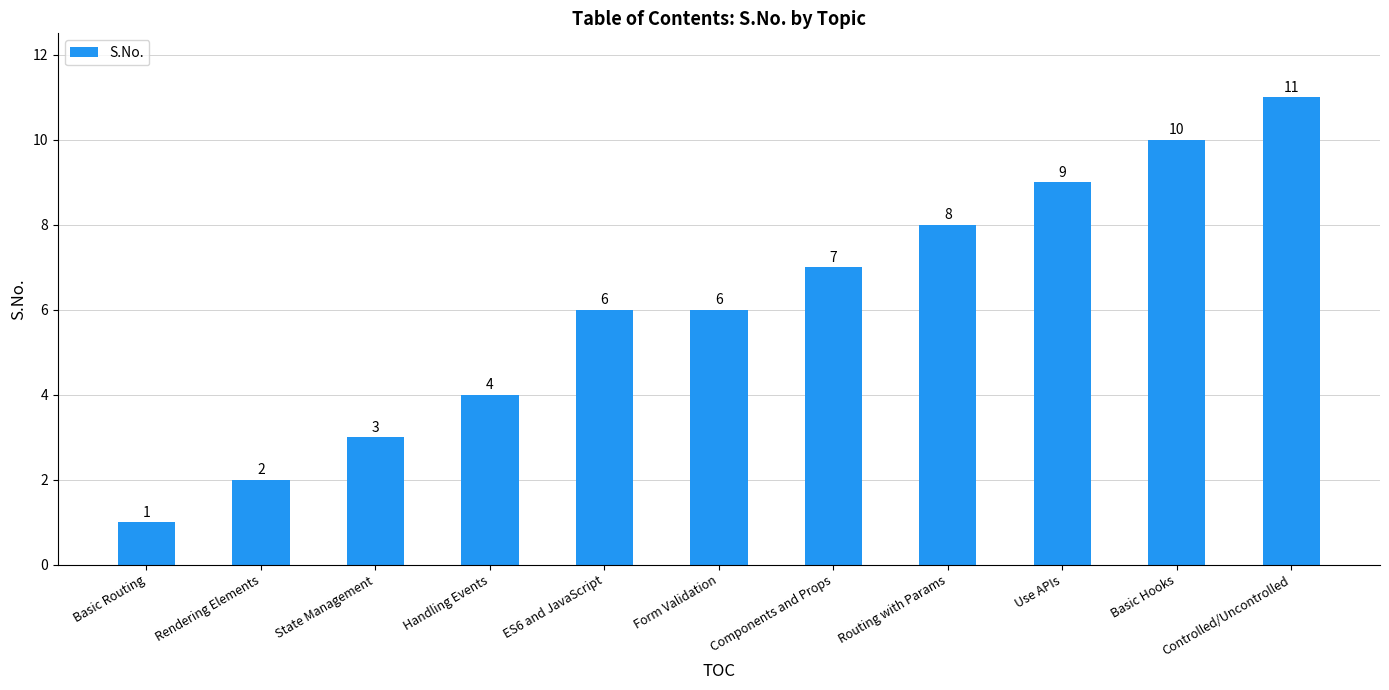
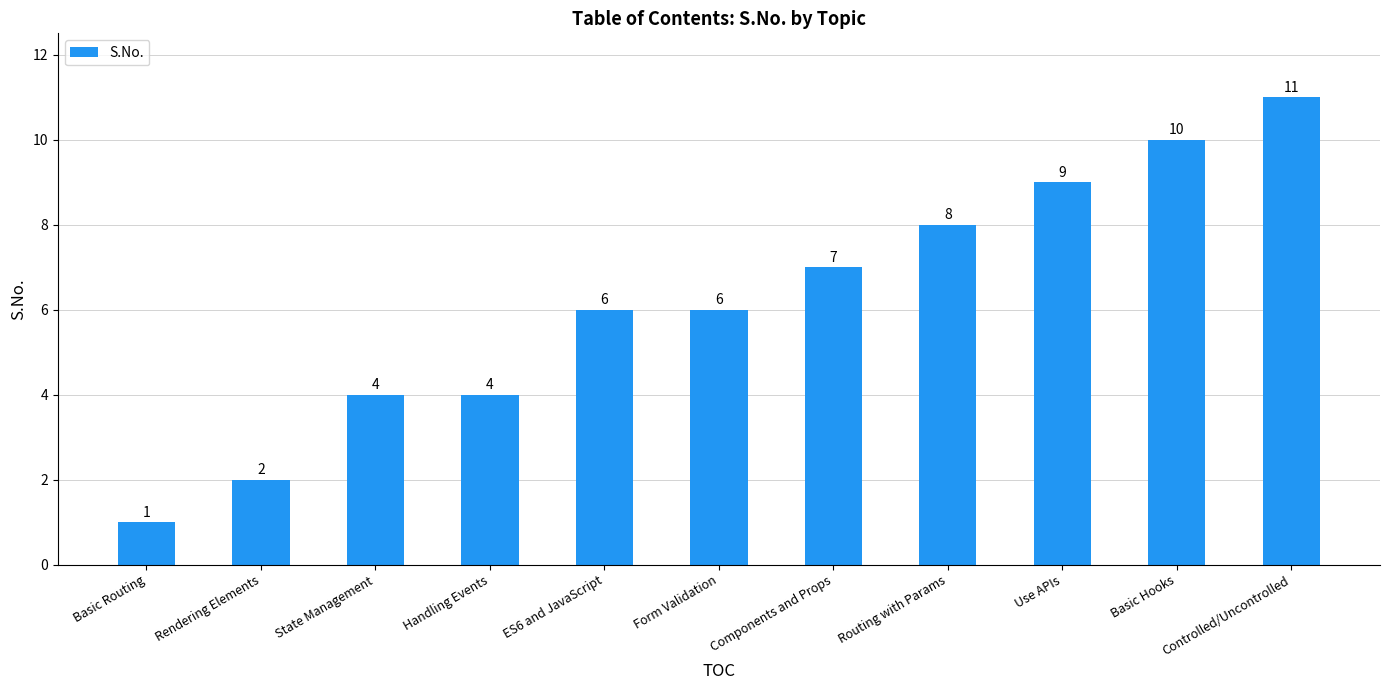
  {
    "Basic Routing": 1,
    "Rendering Elements": 2,
-   "State Management": 3,
+   "State Management": 4,
    "Handling Events": 4,
    "ES6 and JavaScript": 6,
    "Form Validation": 6,
    "Components and Props": 7,
    "Routing with Params": 8,
    "Use APIs": 9,
    "Basic Hooks": 10,
    "Controlled/Uncontrolled": 11
  }
